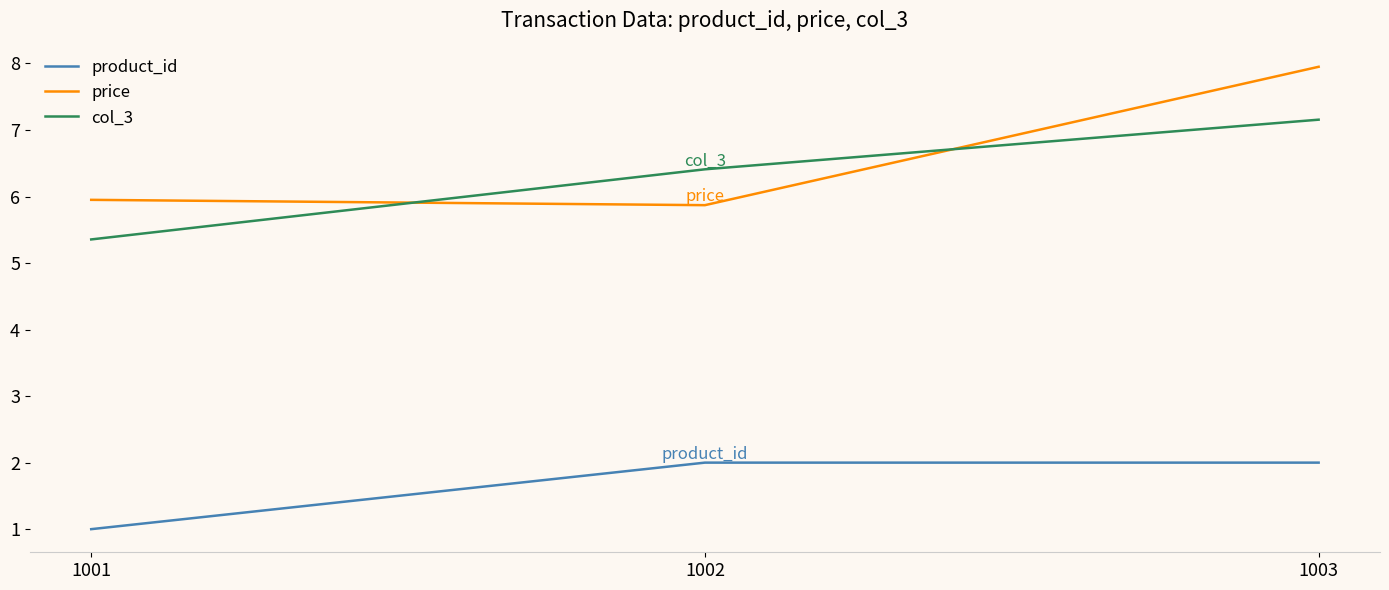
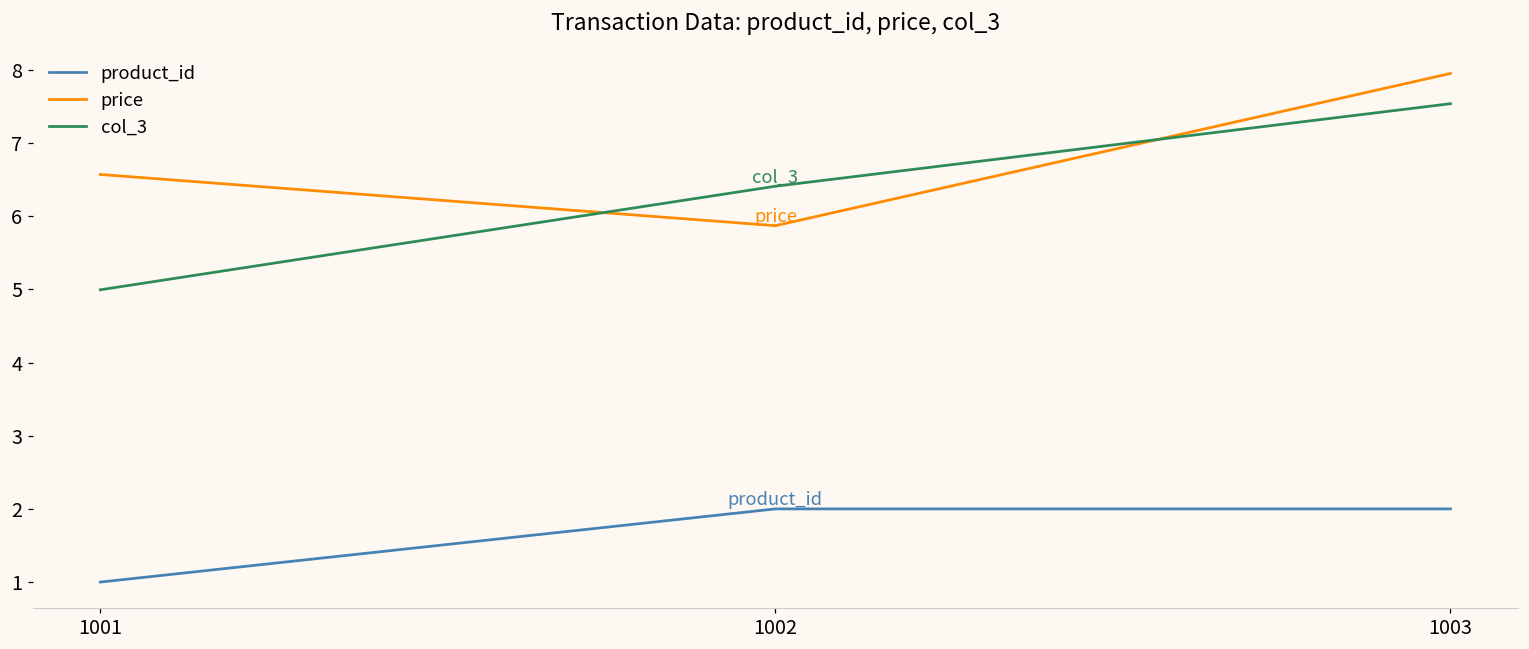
  {
    "product_id": {
      "1001": 1.0,
      "1002": 2.0,
      "1003": 2.0
    },
    "price": {
-     "1001": 6.0,
+     "1001": 6.6,
      "1002": 5.9,
      "1003": 8.0
    },
    "col_3": {
-     "1001": 5.4,
-     "1003": 7.2
+     "1001": 5.0,
+     "1003": 7.5
    }
  }
